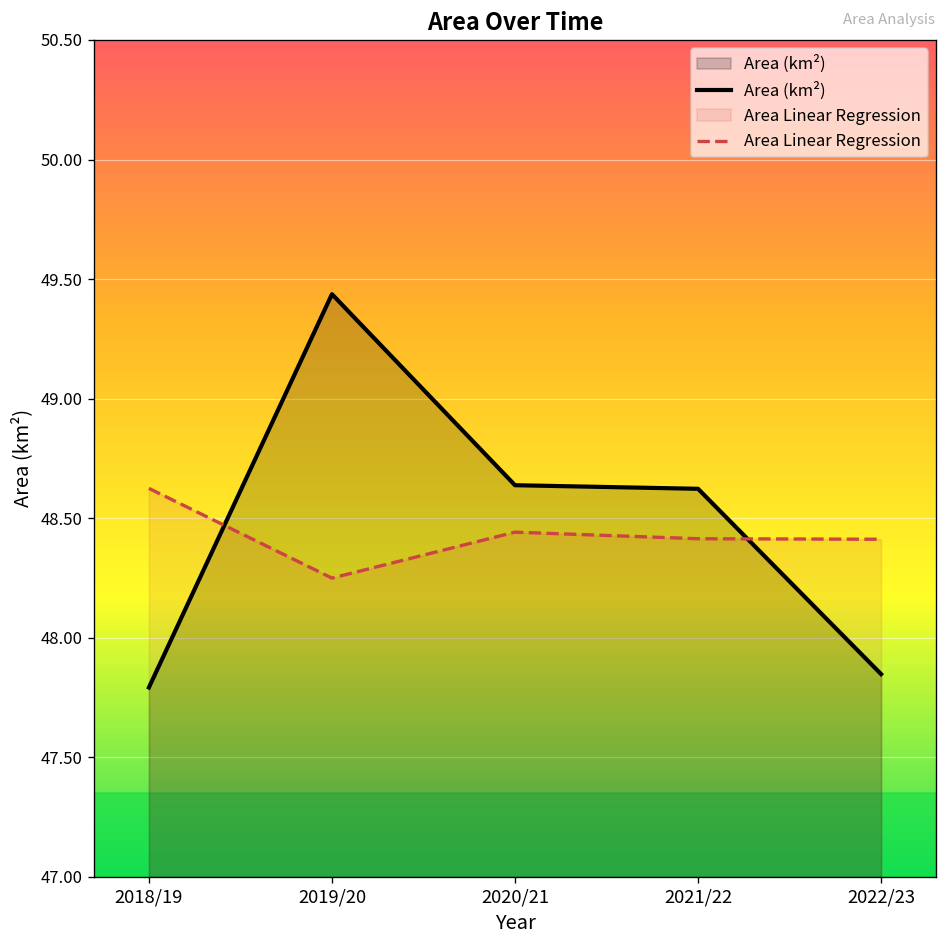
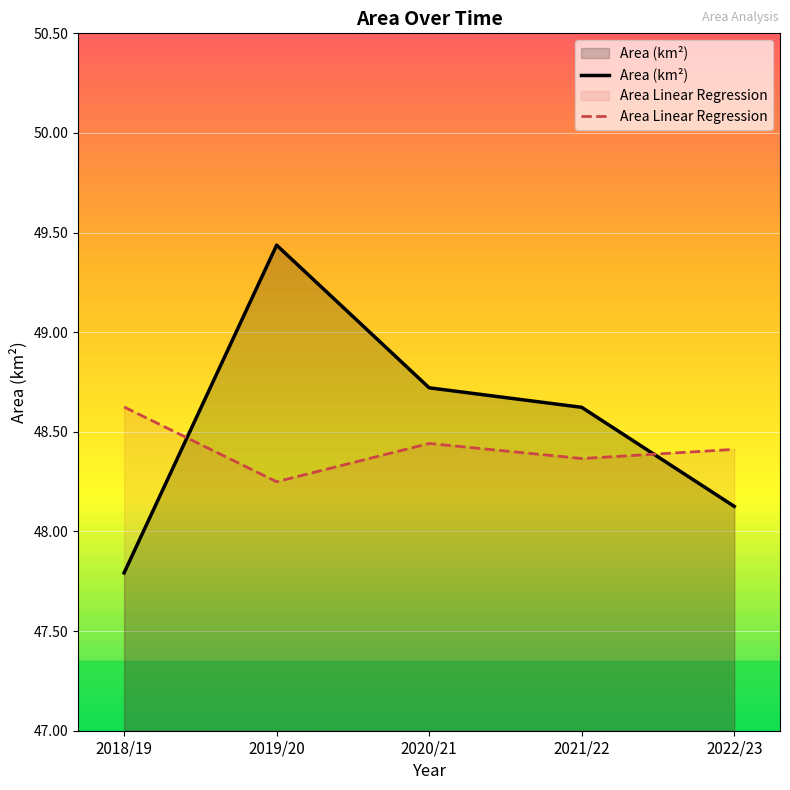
  {
    "Area (km²)": {
      "2018/19": 47.79,
      "2019/20": 49.44,
-     "2020/21": 48.64,
+     "2020/21": 48.72,
      "2021/22": 48.62,
-     "2022/23": 47.85
+     "2022/23": 48.13
    },
    "Area Linear Regression": {
      "2018/19": 48.62,
      "2019/20": 48.25,
      "2020/21": 48.44,
-     "2021/22": 48.41,
+     "2021/22": 48.37,
      "2022/23": 48.41
    }
  }
